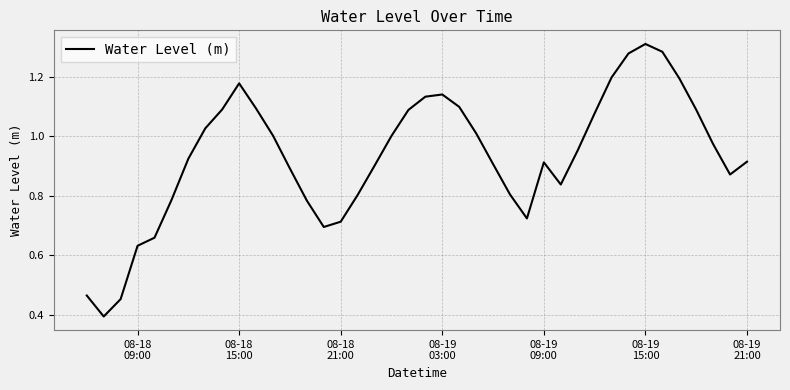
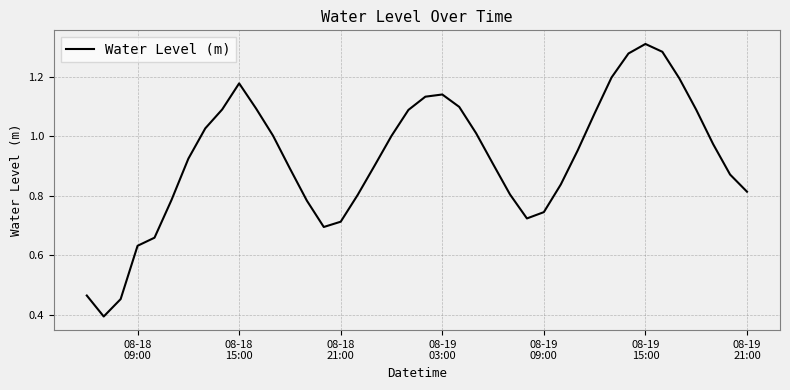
  {
    "08-18 09:00": 0.63,
    "08-18 15:00": 1.18,
    "08-18 21:00": 0.71,
    "08-19 03:00": 1.14,
-   "08-19 09:00": 0.91,
+   "08-19 09:00": 0.74,
    "08-19 15:00": 1.31,
-   "08-19 21:00": 0.91
+   "08-19 21:00": 0.81
  }
